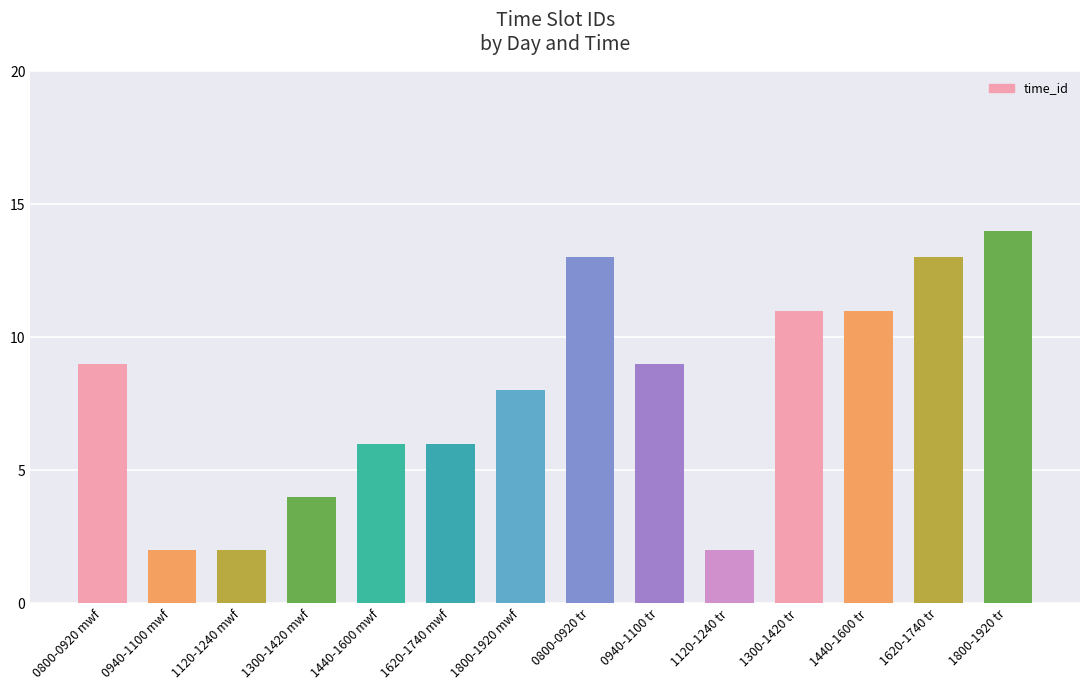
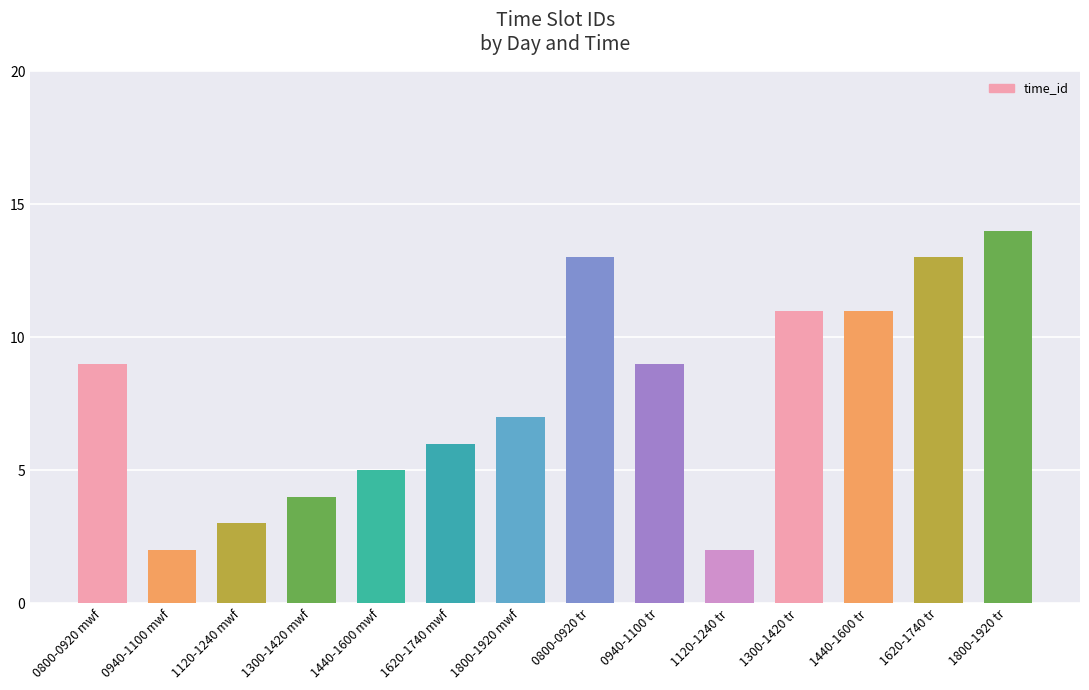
  {
    "0800-0920 mwf": 9,
    "0940-1100 mwf": 2,
-   "1120-1240 mwf": 2,
+   "1120-1240 mwf": 3,
    "1300-1420 mwf": 4,
-   "1440-1600 mwf": 6,
+   "1440-1600 mwf": 5,
    "1620-1740 mwf": 6,
-   "1800-1920 mwf": 8,
+   "1800-1920 mwf": 7,
    "0800-0920 tr": 13,
    "0940-1100 tr": 9,
    "1120-1240 tr": 2,
    "1300-1420 tr": 11,
    "1440-1600 tr": 11,
    "1620-1740 tr": 13,
    "1800-1920 tr": 14
  }
